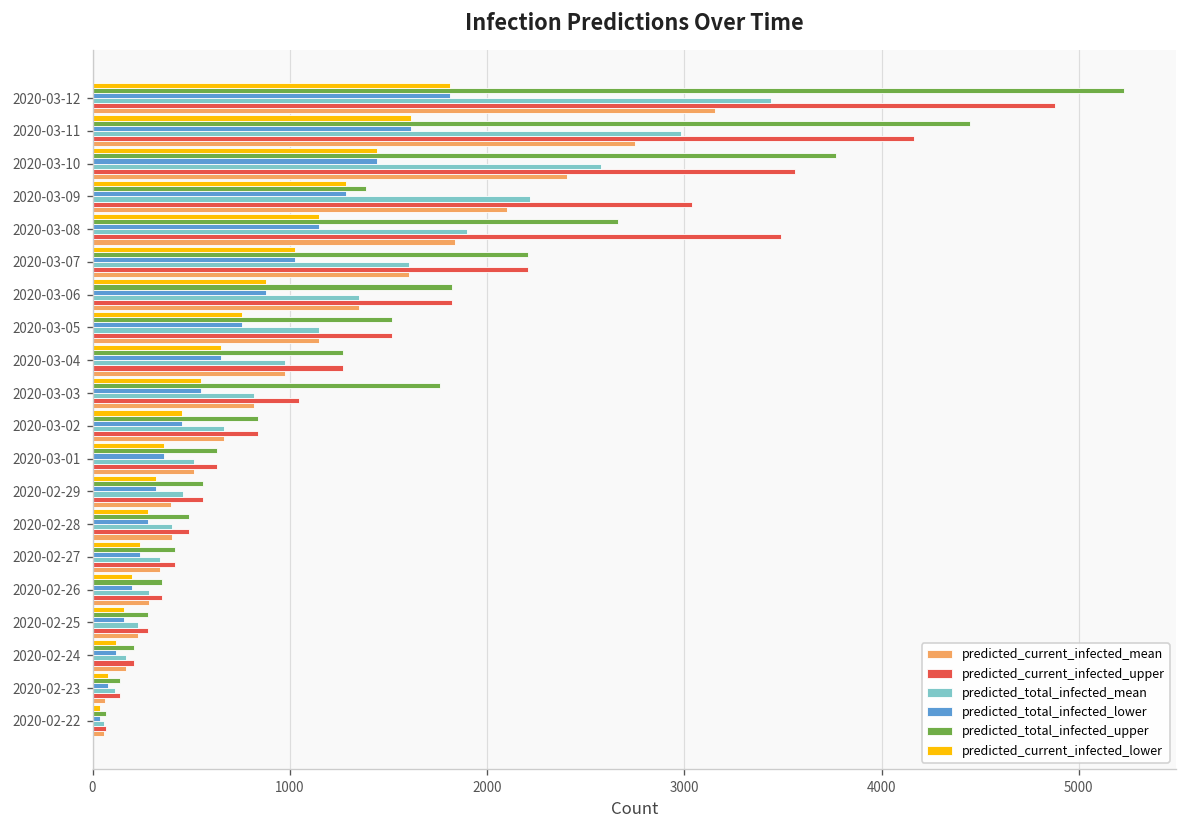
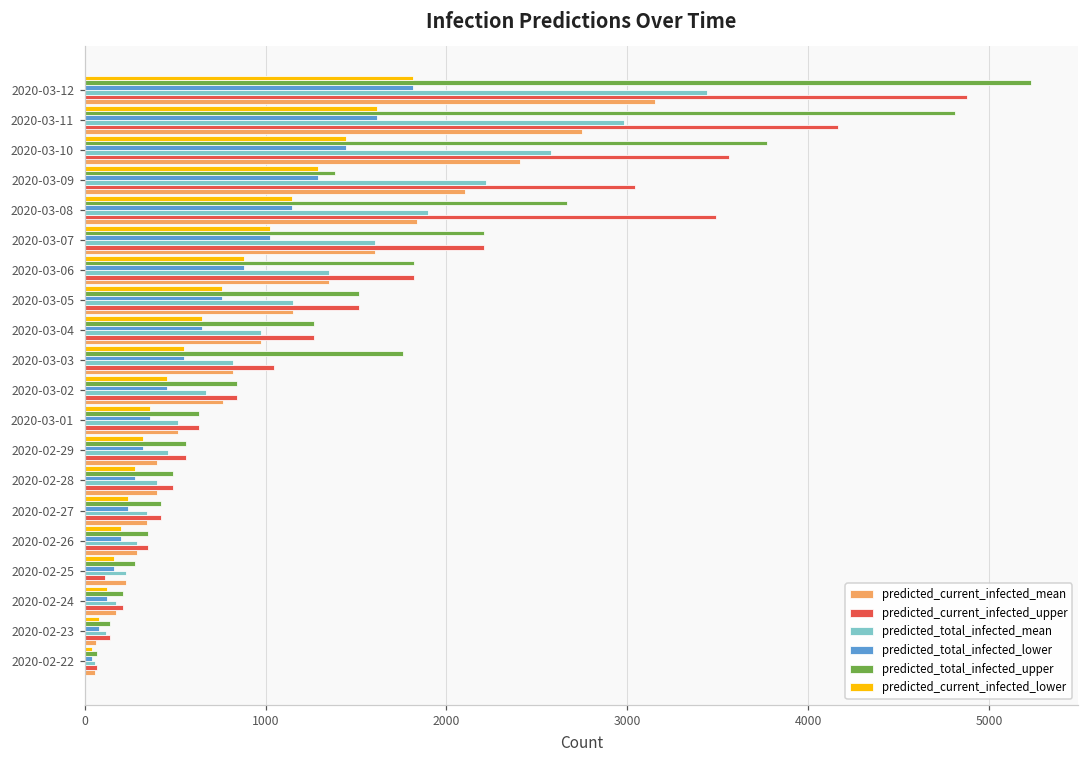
  {
    "predicted_current_infected_mean": {
      "2020-03-12": 3160,
      "2020-03-11": 2750,
      "2020-03-10": 2410,
      "2020-03-09": 2100,
      "2020-03-08": 1840,
      "2020-03-07": 1610,
      "2020-03-06": 1350,
      "2020-03-05": 1150,
      "2020-03-04": 980,
      "2020-03-03": 820,
-     "2020-03-02": 670,
+     "2020-03-02": 760,
      "2020-03-01": 520,
      "2020-02-29": 400,
      "2020-02-28": 400,
      "2020-02-27": 340,
      "2020-02-26": 290,
      "2020-02-25": 230,
      "2020-02-24": 170,
      "2020-02-23": 60,
      "2020-02-22": 60
    },
    "predicted_current_infected_upper": {
      "2020-03-12": 4880,
      "2020-03-11": 4170,
      "2020-03-10": 3560,
      "2020-03-09": 3040,
      "2020-03-08": 3490,
      "2020-03-07": 2210,
      "2020-03-06": 1820,
      "2020-03-05": 1520,
      "2020-03-04": 1270,
      "2020-03-03": 1050,
      "2020-03-02": 840,
      "2020-03-01": 630,
      "2020-02-29": 560,
      "2020-02-28": 490,
      "2020-02-27": 420,
      "2020-02-26": 350,
-     "2020-02-25": 280,
+     "2020-02-25": 110,
      "2020-02-24": 210,
      "2020-02-23": 140,
      "2020-02-22": 70
    },
    "predicted_total_infected_upper": {
      "2020-03-12": 5230,
-     "2020-03-11": 4450,
+     "2020-03-11": 4820,
      "2020-03-10": 3770,
      "2020-03-09": 1390,
      "2020-03-08": 2670,
      "2020-03-07": 2210,
      "2020-03-06": 1820,
      "2020-03-05": 1520,
      "2020-03-04": 1270,
      "2020-03-03": 1760,
      "2020-03-02": 840,
      "2020-03-01": 630,
      "2020-02-29": 560,
      "2020-02-28": 490,
      "2020-02-27": 420,
      "2020-02-26": 350,
      "2020-02-25": 280,
      "2020-02-24": 210,
      "2020-02-23": 140,
      "2020-02-22": 70
    },
    "predicted_current_infected_lower": {
      "2020-03-12": 1810,
      "2020-03-11": 1620,
      "2020-03-10": 1440,
      "2020-03-09": 1290,
      "2020-03-08": 1150,
      "2020-03-07": 1020,
      "2020-03-06": 880,
      "2020-03-05": 760,
      "2020-03-04": 650,
      "2020-03-03": 550,
      "2020-03-02": 460,
      "2020-03-01": 360,
      "2020-02-29": 320,
      "2020-02-28": 280,
      "2020-02-27": 240,
      "2020-02-26": 200,
      "2020-02-25": 160,
      "2020-02-24": 120,
      "2020-02-23": 80,
      "2020-02-22": 40
    }
  }
